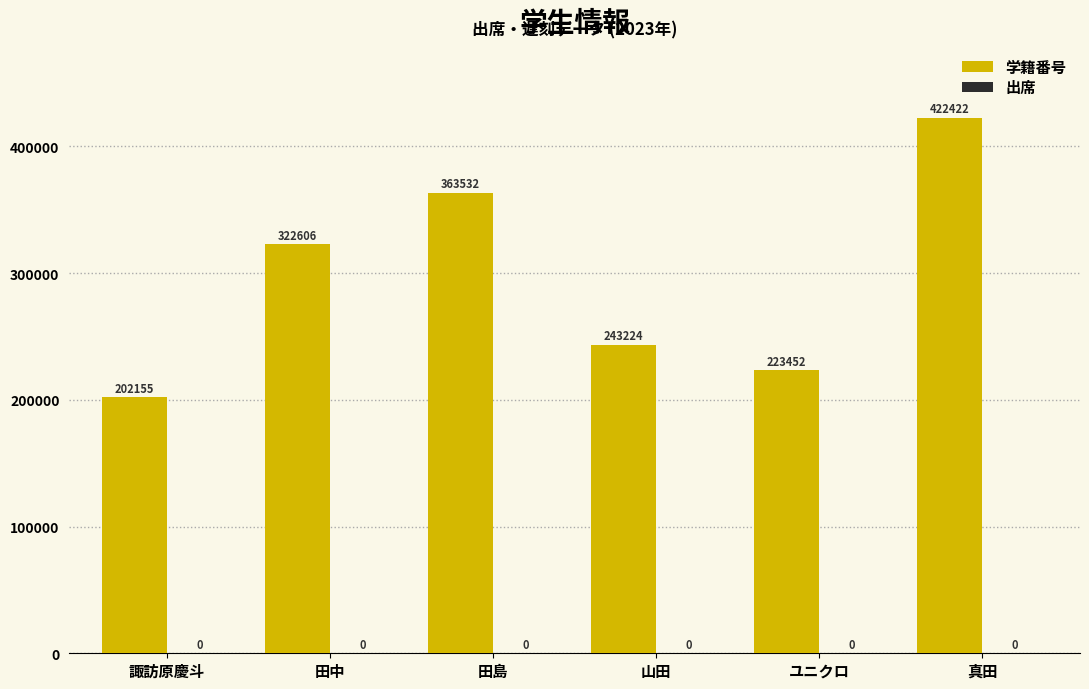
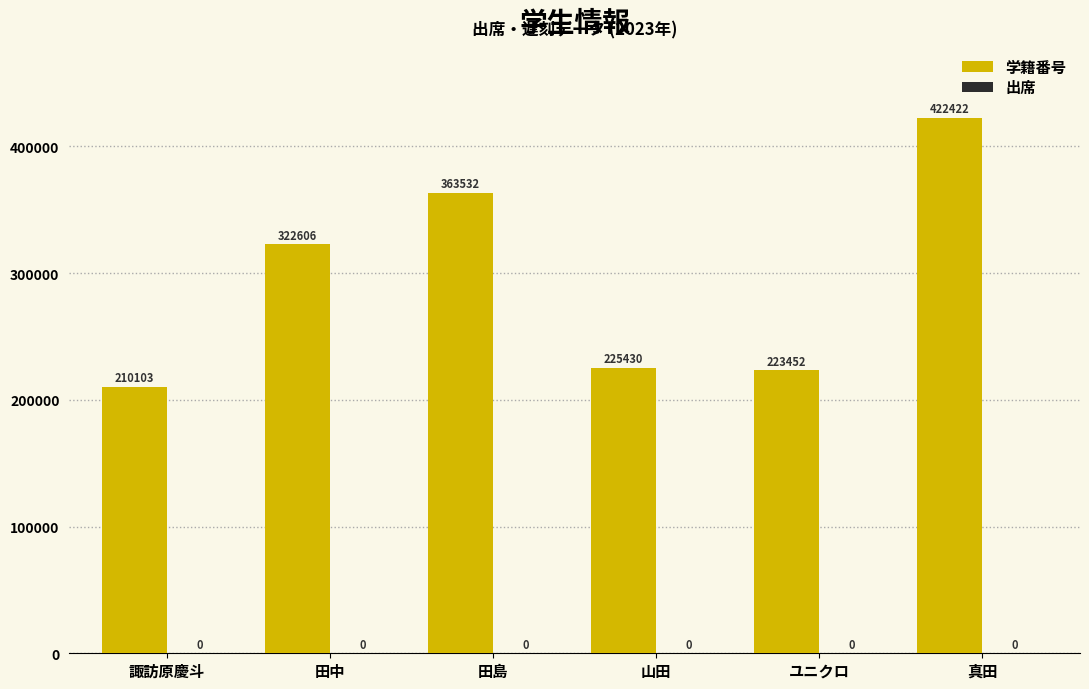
  {
    "学籍番号": {
-     "諏訪原慶斗": 202155,
+     "諏訪原慶斗": 210103,
      "田中": 322606,
      "田島": 363532,
-     "山田": 243224,
+     "山田": 225430,
      "ユニクロ": 223452,
      "真田": 422422
    },
    "出席": {
      "諏訪原慶斗": 0,
      "田中": 0,
      "田島": 0,
      "山田": 0,
      "ユニクロ": 0,
      "真田": 0
    }
  }
